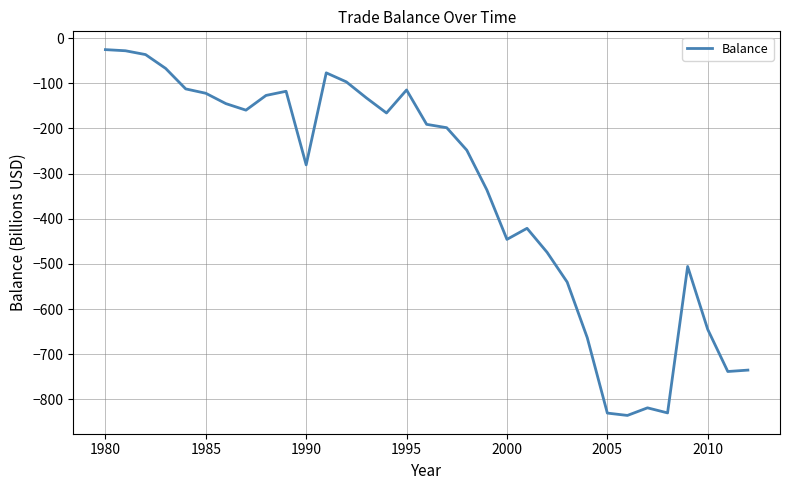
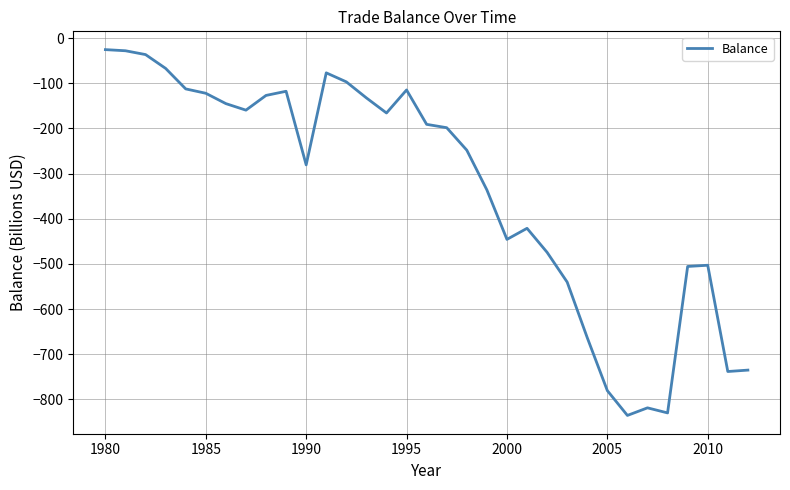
  {
    "1980": -30,
    "1985": -120,
    "1990": -280,
    "1995": -110,
    "2000": -450,
-   "2005": -830,
-   "2010": -650
+   "2005": -780,
+   "2010": -500
  }
